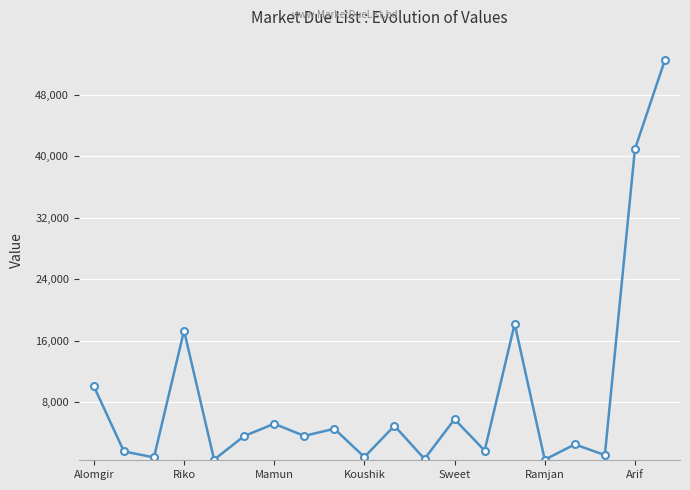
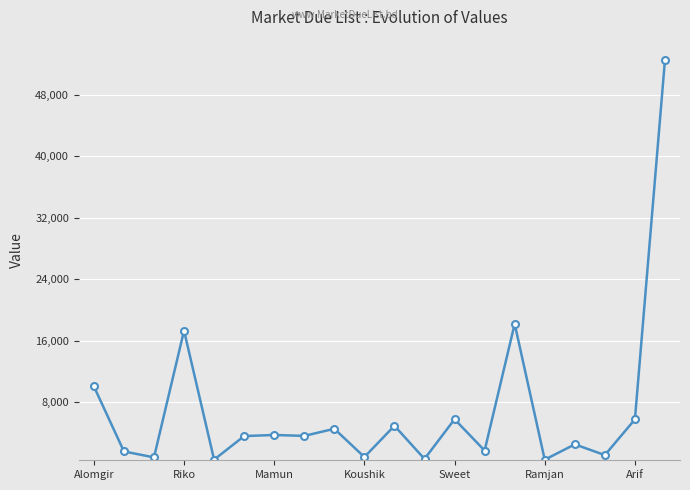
  {
    "Alomgir": "10,000",
    "Riko": "17,000",
-   "Mamun": "5,000",
+   "Mamun": "4,000",
    "Koushik": "1,000",
    "Sweet": "6,000",
    "Ramjan": "1,000",
-   "Arif": "41,000"
+   "Arif": "6,000"
  }
